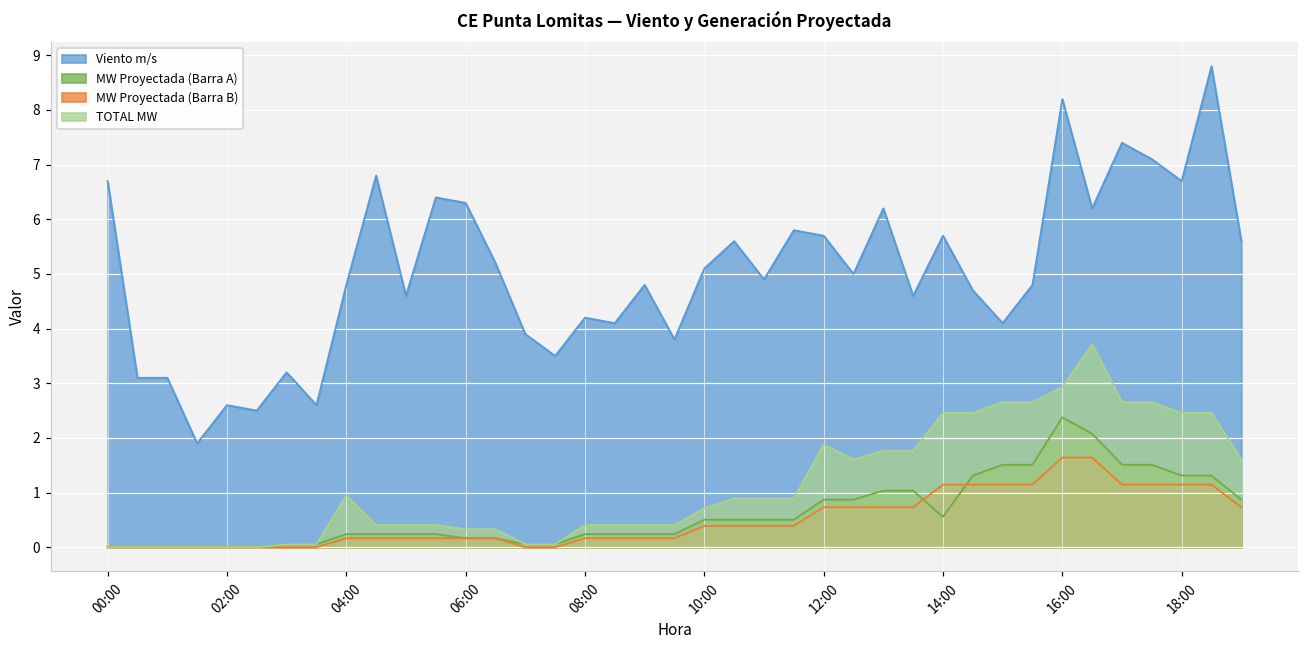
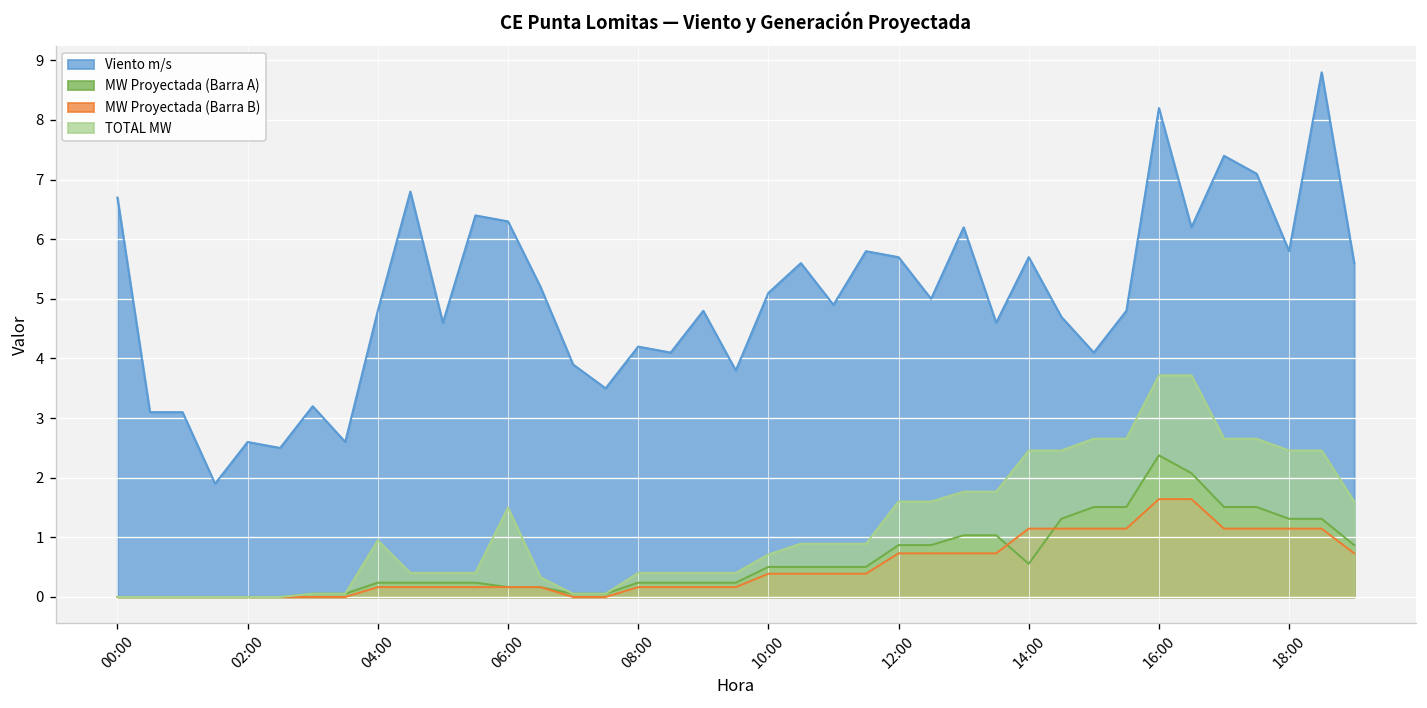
  {
    "Viento m/s": {
      "00:00": 6.7,
      "02:00": 2.6,
      "04:00": 4.8,
      "06:00": 6.3,
      "08:00": 4.2,
      "10:00": 5.1,
      "12:00": 5.7,
      "14:00": 5.7,
      "16:00": 8.2,
-     "18:00": 6.7
+     "18:00": 5.8
    },
    "MW Proyectada (Barra A)": {
      "04:00": 0.2,
      "08:00": 0.2,
      "10:00": 0.5,
      "12:00": 0.9,
      "14:00": 0.6,
      "16:00": 2.4,
      "18:00": 1.3
    },
    "MW Proyectada (Barra B)": {
      "04:00": 0.2,
      "08:00": 0.2,
      "10:00": 0.4,
      "12:00": 0.7,
      "14:00": 1.1,
      "16:00": 1.6,
      "18:00": 1.1
    },
    "TOTAL MW": {
      "04:00": 1.0,
-     "06:00": 0.3,
+     "06:00": 1.5,
      "08:00": 0.4,
      "10:00": 0.7,
-     "12:00": 1.9,
+     "12:00": 1.6,
      "14:00": 2.5,
-     "16:00": 2.9,
+     "16:00": 3.7,
      "18:00": 2.5
    }
  }
